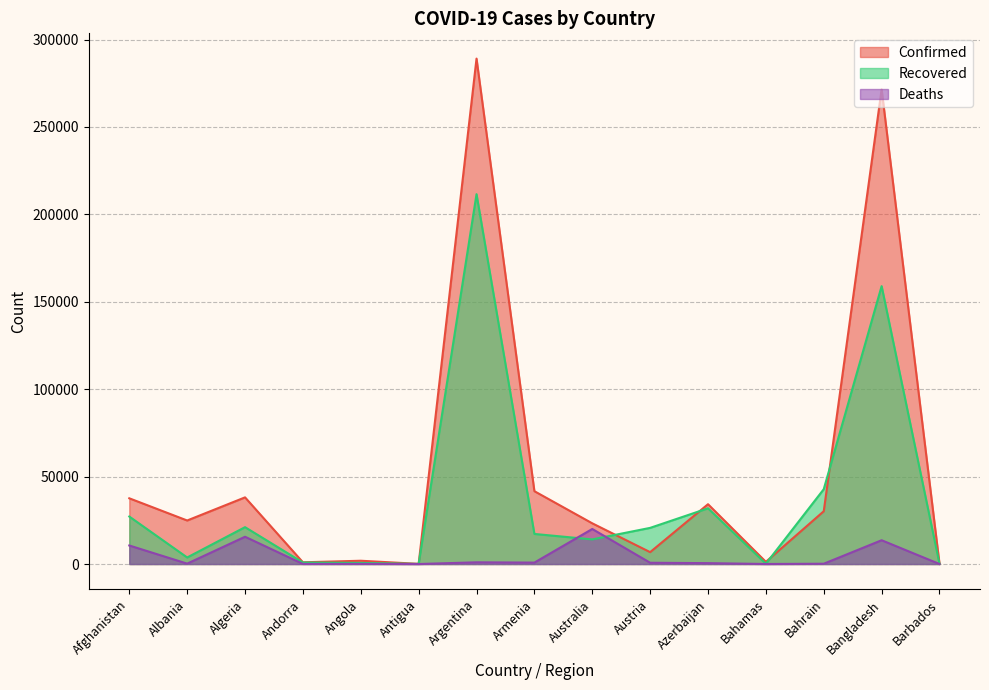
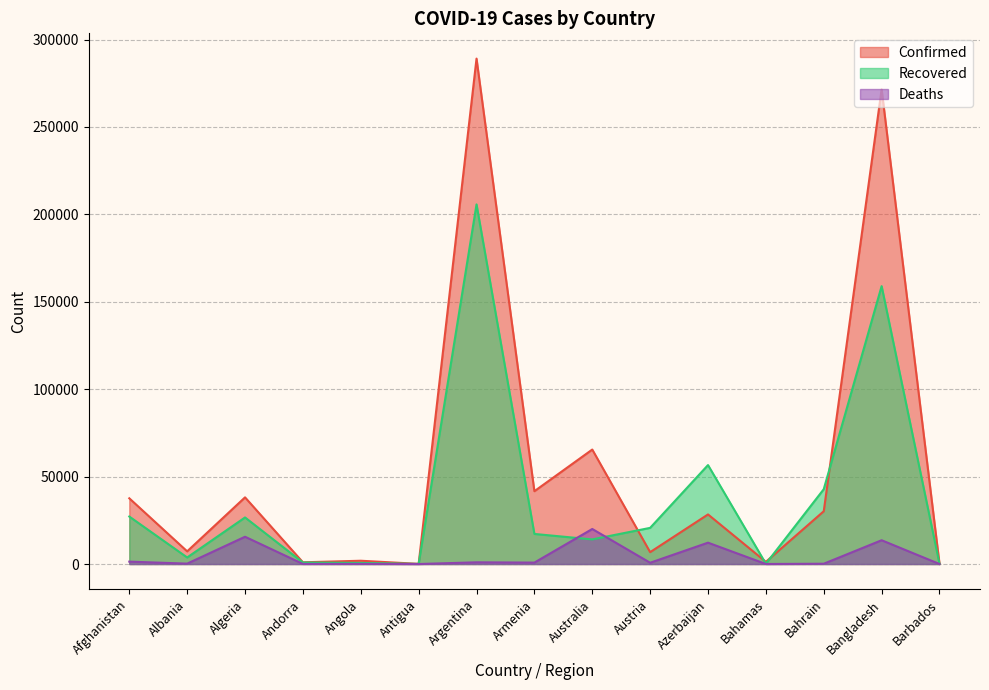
  {
    "Confirmed": {
      "Afghanistan": 38000,
-     "Albania": 25000,
+     "Albania": 7000,
      "Algeria": 38000,
      "Argentina": 289000,
      "Armenia": 42000,
-     "Australia": 23000,
+     "Australia": 65000,
      "Austria": 7000,
-     "Azerbaijan": 34000,
+     "Azerbaijan": 28000,
      "Bahrain": 30000
    },
    "Recovered": {
      "Afghanistan": 27000,
      "Albania": 4000,
-     "Algeria": 21000,
-     "Argentina": 212000,
+     "Algeria": 27000,
+     "Argentina": 206000,
      "Armenia": 17000,
      "Australia": 14000,
      "Austria": 21000,
-     "Azerbaijan": 32000,
+     "Azerbaijan": 57000,
      "Bahrain": 43000,
      "Bangladesh": 159000
    },
    "Deaths": {
-     "Afghanistan": 11000,
+     "Afghanistan": 1000,
      "Albania": 0,
      "Algeria": 16000,
      "Argentina": 1000,
      "Armenia": 1000,
      "Australia": 20000,
      "Austria": 1000,
-     "Azerbaijan": 1000,
+     "Azerbaijan": 12000,
      "Bahrain": 0,
      "Bangladesh": 14000
    }
  }
